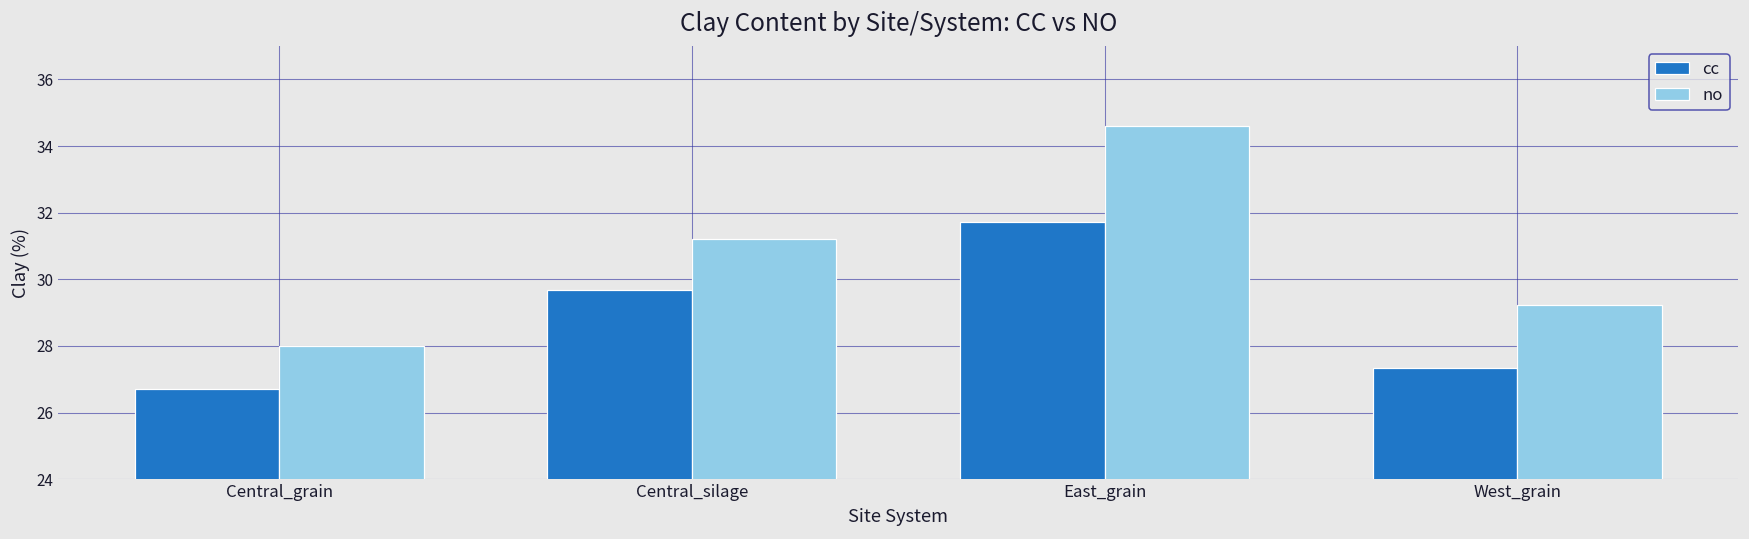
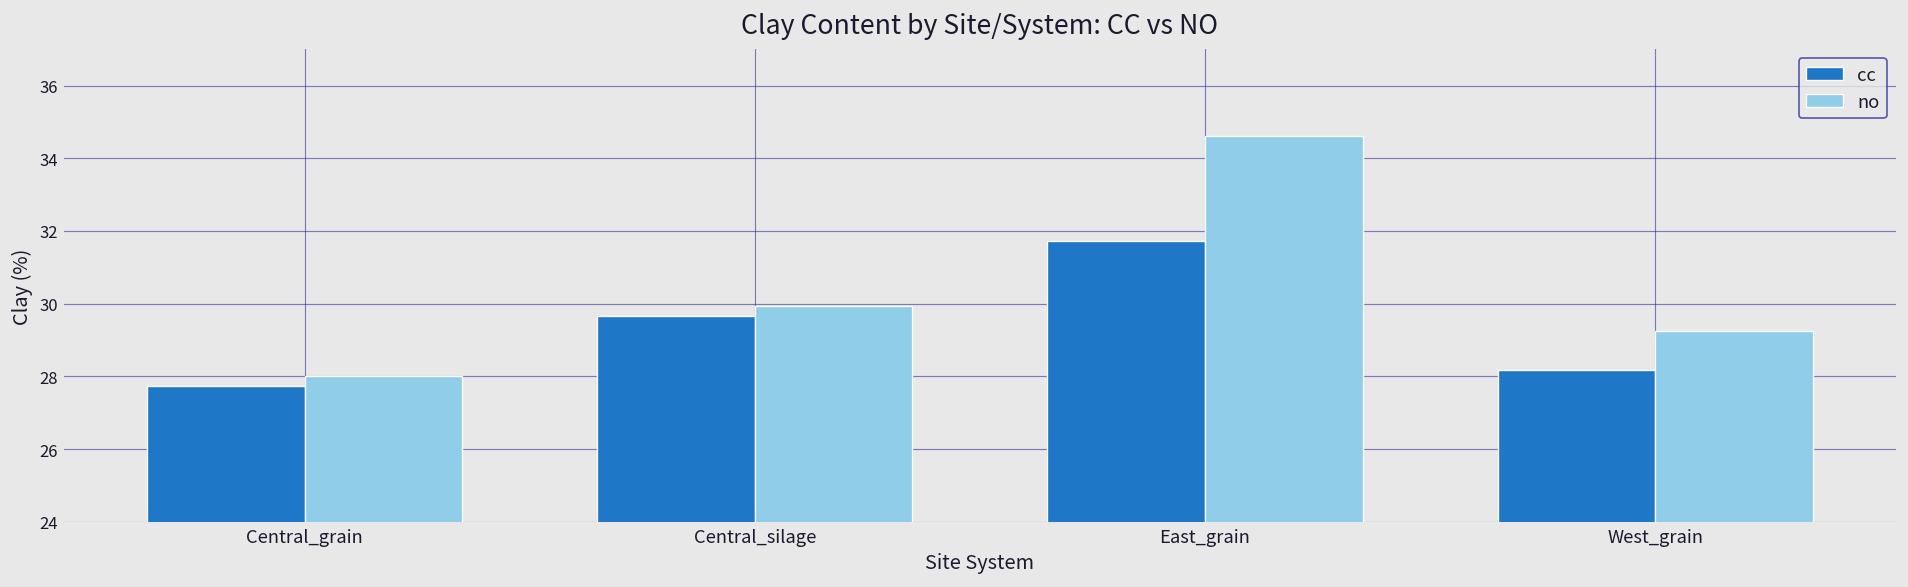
  {
    "cc": {
-     "Central_grain": 26.7,
+     "Central_grain": 27.7,
      "Central_silage": 29.7,
      "East_grain": 31.7,
-     "West_grain": 27.3
+     "West_grain": 28.2
    },
    "no": {
      "Central_grain": 28.0,
-     "Central_silage": 31.2,
+     "Central_silage": 29.9,
      "East_grain": 34.6,
      "West_grain": 29.2
    }
  }
